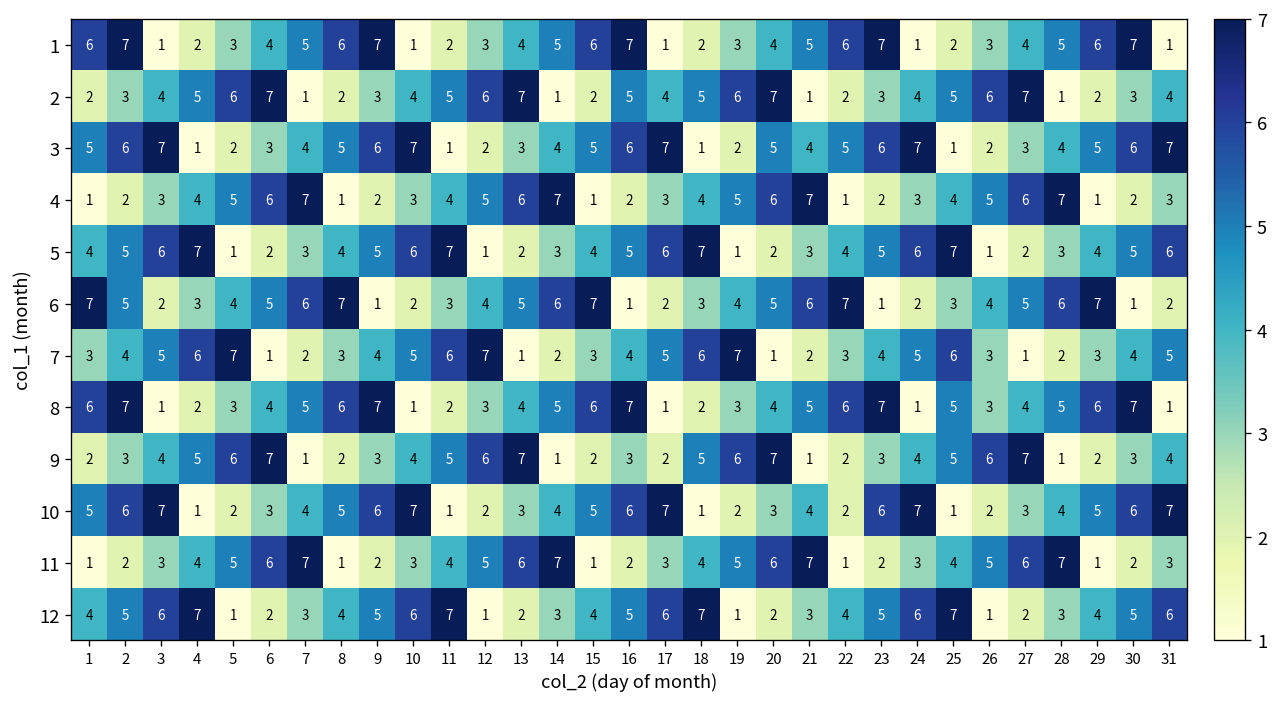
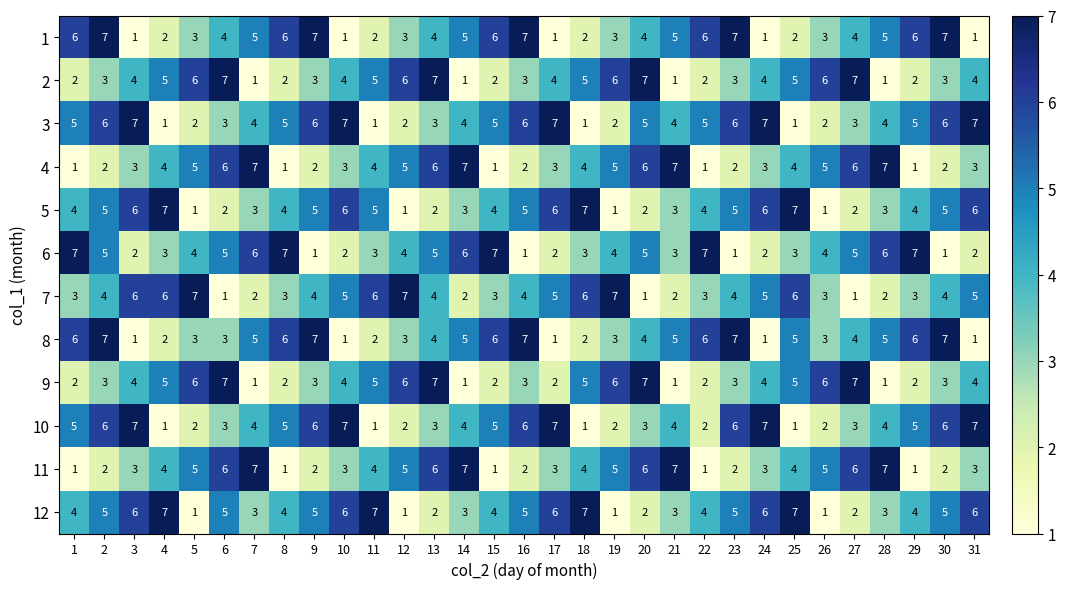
  {
    "2": {
      "1": 2,
      "2": 3,
      "3": 4,
      "4": 5,
      "5": 6,
      "6": 7,
      "7": 1,
      "8": 2,
      "9": 3,
      "10": 4,
      "11": 5,
      "12": 6,
      "13": 7,
      "14": 1,
      "15": 2,
-     "16": 5,
+     "16": 3,
      "17": 4,
      "18": 5,
      "19": 6,
      "20": 7,
      "21": 1,
      "22": 2,
      "23": 3,
      "24": 4,
      "25": 5,
      "26": 6,
      "27": 7,
      "28": 1,
      "29": 2,
      "30": 3,
      "31": 4
    },
    "5": {
      "1": 4,
      "2": 5,
      "3": 6,
      "4": 7,
      "5": 1,
      "6": 2,
      "7": 3,
      "8": 4,
      "9": 5,
      "10": 6,
-     "11": 7,
+     "11": 5,
      "12": 1,
      "13": 2,
      "14": 3,
      "15": 4,
      "16": 5,
      "17": 6,
      "18": 7,
      "19": 1,
      "20": 2,
      "21": 3,
      "22": 4,
      "23": 5,
      "24": 6,
      "25": 7,
      "26": 1,
      "27": 2,
      "28": 3,
      "29": 4,
      "30": 5,
      "31": 6
    },
    "6": {
      "1": 7,
      "2": 5,
      "3": 2,
      "4": 3,
      "5": 4,
      "6": 5,
      "7": 6,
      "8": 7,
      "9": 1,
      "10": 2,
      "11": 3,
      "12": 4,
      "13": 5,
      "14": 6,
      "15": 7,
      "16": 1,
      "17": 2,
      "18": 3,
      "19": 4,
      "20": 5,
-     "21": 6,
+     "21": 3,
      "22": 7,
      "23": 1,
      "24": 2,
      "25": 3,
      "26": 4,
      "27": 5,
      "28": 6,
      "29": 7,
      "30": 1,
      "31": 2
    },
    "7": {
      "1": 3,
      "2": 4,
-     "3": 5,
+     "3": 6,
      "4": 6,
      "5": 7,
      "6": 1,
      "7": 2,
      "8": 3,
      "9": 4,
      "10": 5,
      "11": 6,
      "12": 7,
-     "13": 1,
+     "13": 4,
      "14": 2,
      "15": 3,
      "16": 4,
      "17": 5,
      "18": 6,
      "19": 7,
      "20": 1,
      "21": 2,
      "22": 3,
      "23": 4,
      "24": 5,
      "25": 6,
      "26": 3,
      "27": 1,
      "28": 2,
      "29": 3,
      "30": 4,
      "31": 5
    },
    "8": {
      "1": 6,
      "2": 7,
      "3": 1,
      "4": 2,
      "5": 3,
-     "6": 4,
+     "6": 3,
      "7": 5,
      "8": 6,
      "9": 7,
      "10": 1,
      "11": 2,
      "12": 3,
      "13": 4,
      "14": 5,
      "15": 6,
      "16": 7,
      "17": 1,
      "18": 2,
      "19": 3,
      "20": 4,
      "21": 5,
      "22": 6,
      "23": 7,
      "24": 1,
      "25": 5,
      "26": 3,
      "27": 4,
      "28": 5,
      "29": 6,
      "30": 7,
      "31": 1
    },
    "12": {
      "1": 4,
      "2": 5,
      "3": 6,
      "4": 7,
      "5": 1,
-     "6": 2,
+     "6": 5,
      "7": 3,
      "8": 4,
      "9": 5,
      "10": 6,
      "11": 7,
      "12": 1,
      "13": 2,
      "14": 3,
      "15": 4,
      "16": 5,
      "17": 6,
      "18": 7,
      "19": 1,
      "20": 2,
      "21": 3,
      "22": 4,
      "23": 5,
      "24": 6,
      "25": 7,
      "26": 1,
      "27": 2,
      "28": 3,
      "29": 4,
      "30": 5,
      "31": 6
    }
  }
